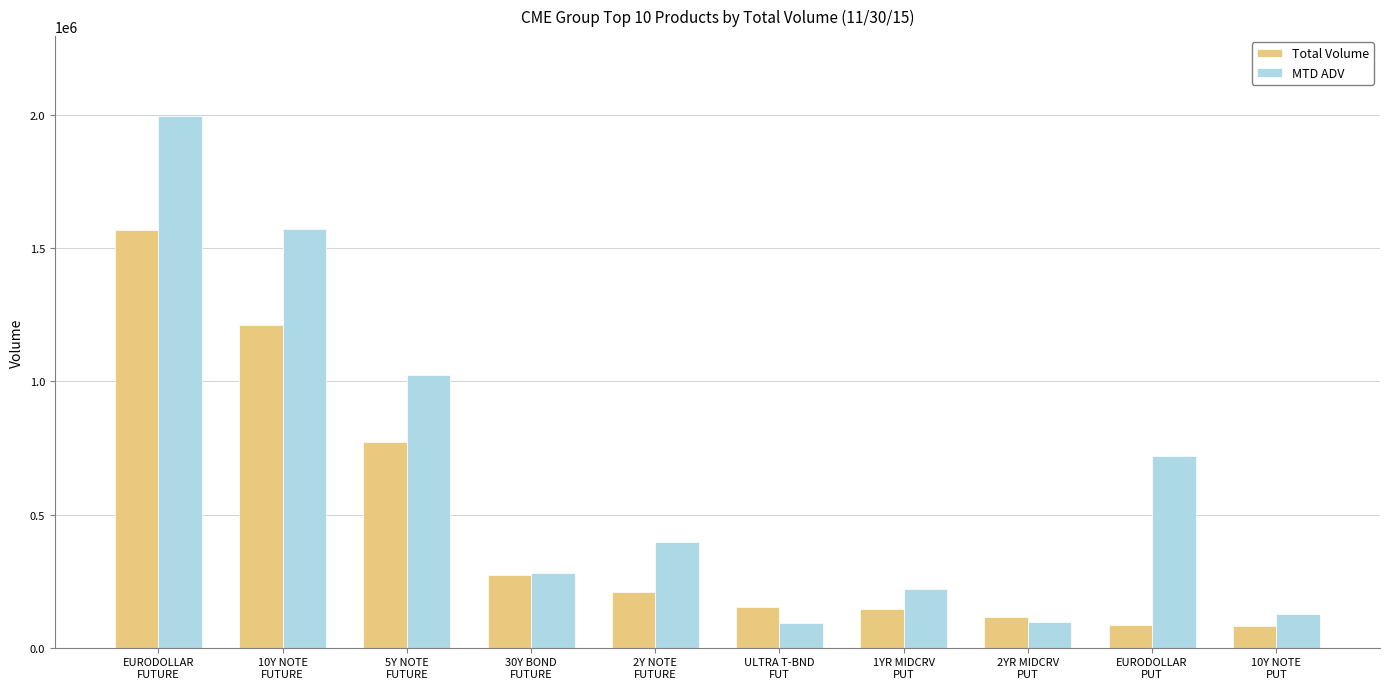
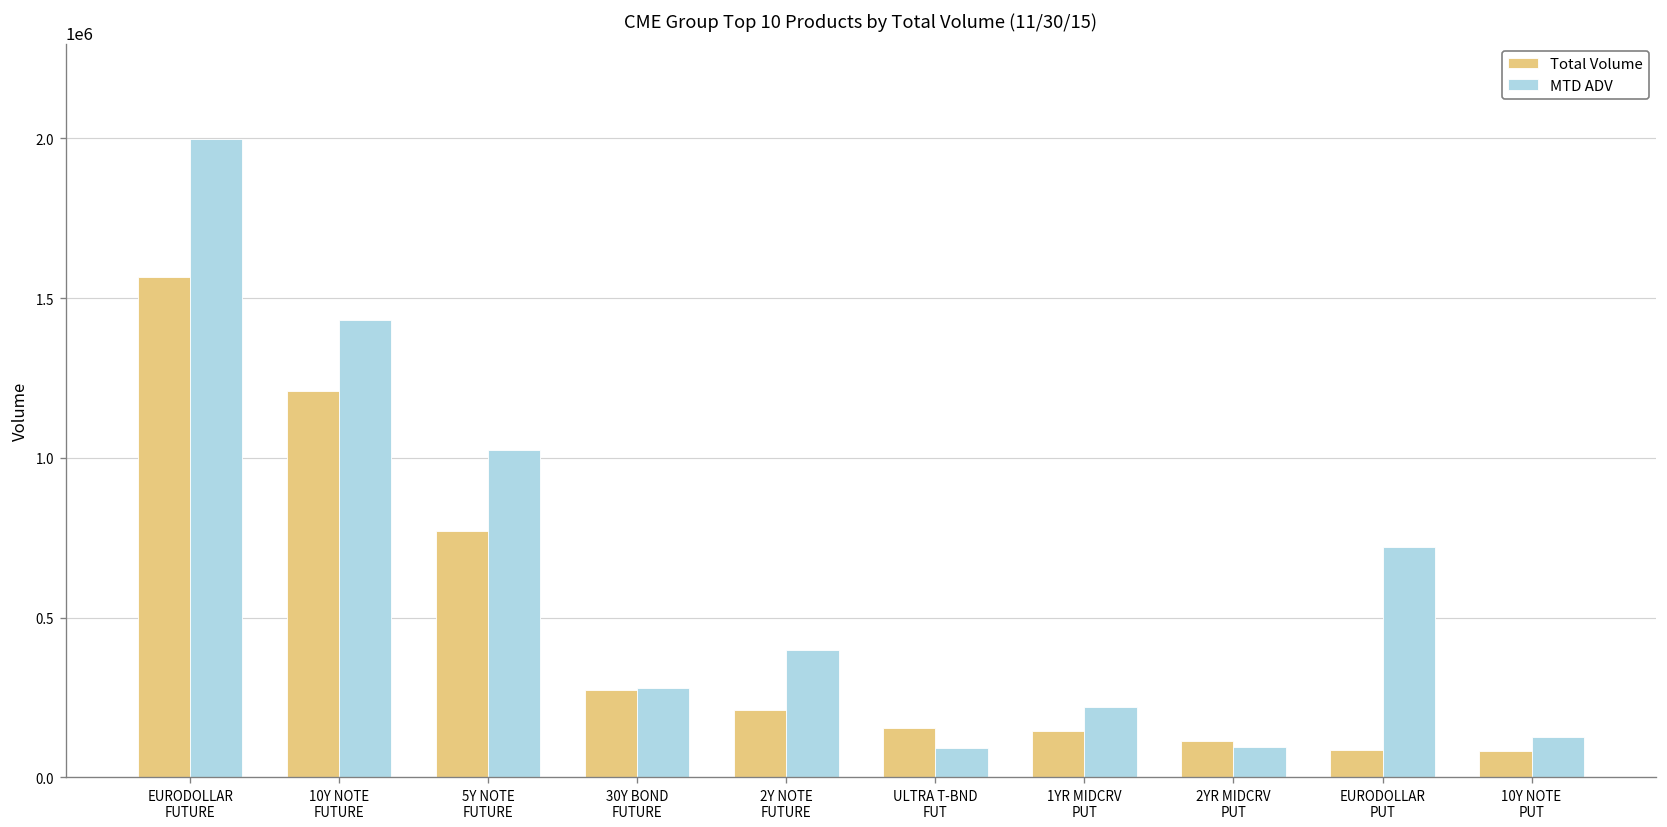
  {
    "Total Volume": {
      "EURODOLLAR FUTURE": 1570000,
      "10Y NOTE FUTURE": 1210000,
      "5Y NOTE FUTURE": 770000,
      "30Y BOND FUTURE": 270000,
      "2Y NOTE FUTURE": 210000,
      "ULTRA T-BND FUT": 150000,
      "1YR MIDCRV PUT": 150000,
      "2YR MIDCRV PUT": 110000,
      "EURODOLLAR PUT": 80000,
      "10Y NOTE PUT": 80000
    },
    "MTD ADV": {
      "EURODOLLAR FUTURE": 2000000,
-     "10Y NOTE FUTURE": 1570000,
+     "10Y NOTE FUTURE": 1430000,
      "5Y NOTE FUTURE": 1030000,
      "30Y BOND FUTURE": 280000,
      "2Y NOTE FUTURE": 400000,
      "ULTRA T-BND FUT": 90000,
      "1YR MIDCRV PUT": 220000,
      "2YR MIDCRV PUT": 100000,
      "EURODOLLAR PUT": 720000,
      "10Y NOTE PUT": 130000
    }
  }
